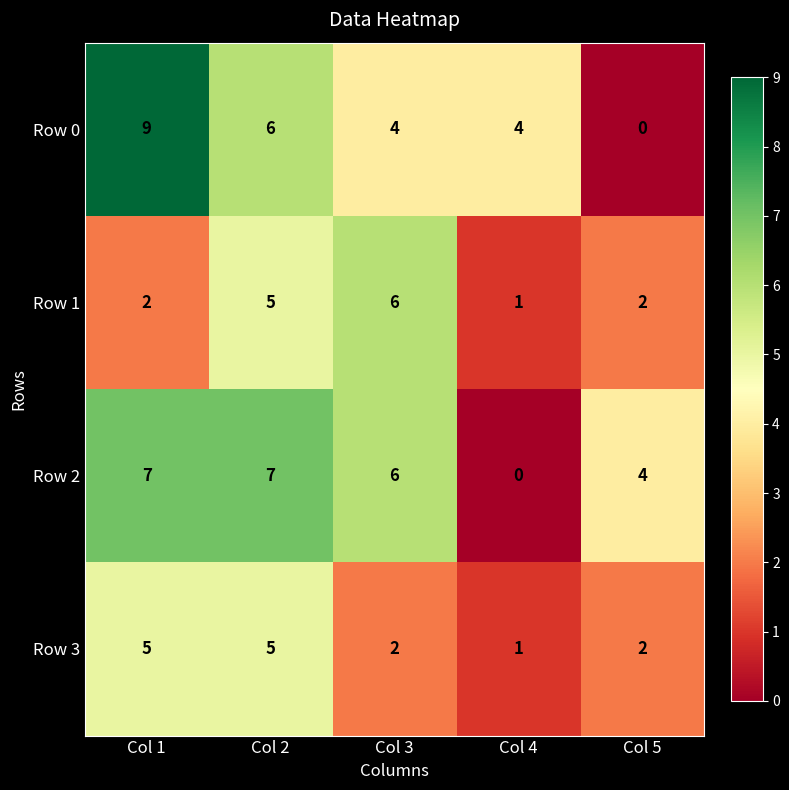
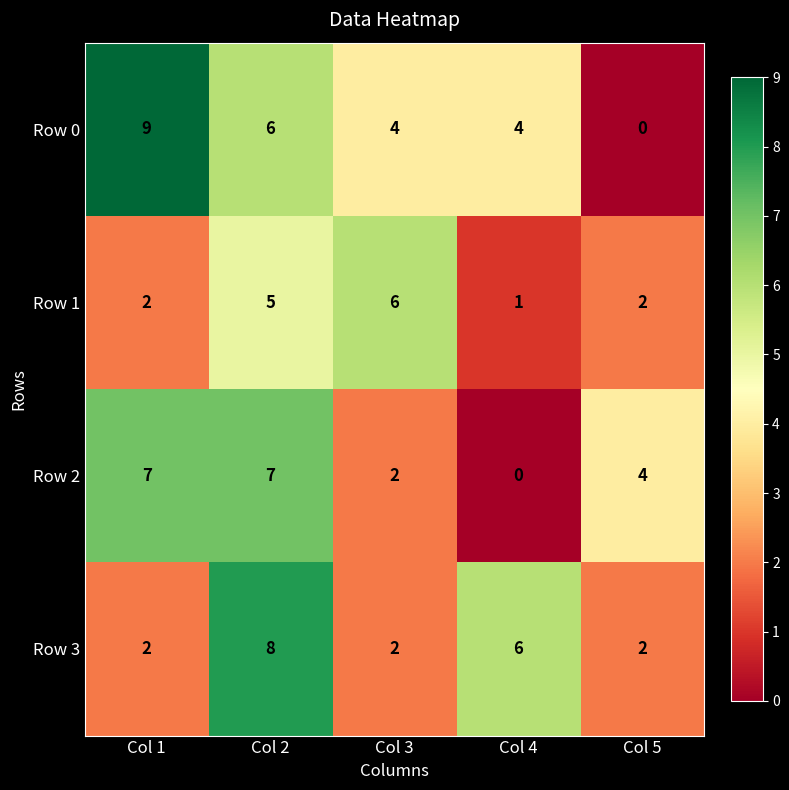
  {
    "Row 0": {
      "Col 1": 9,
      "Col 2": 6,
      "Col 3": 4,
      "Col 4": 4,
      "Col 5": 0
    },
    "Row 1": {
      "Col 1": 2,
      "Col 2": 5,
      "Col 3": 6,
      "Col 4": 1,
      "Col 5": 2
    },
    "Row 2": {
      "Col 1": 7,
      "Col 2": 7,
-     "Col 3": 6,
+     "Col 3": 2,
      "Col 4": 0,
      "Col 5": 4
    },
    "Row 3": {
-     "Col 1": 5,
-     "Col 2": 5,
+     "Col 1": 2,
+     "Col 2": 8,
      "Col 3": 2,
-     "Col 4": 1,
+     "Col 4": 6,
      "Col 5": 2
    }
  }
